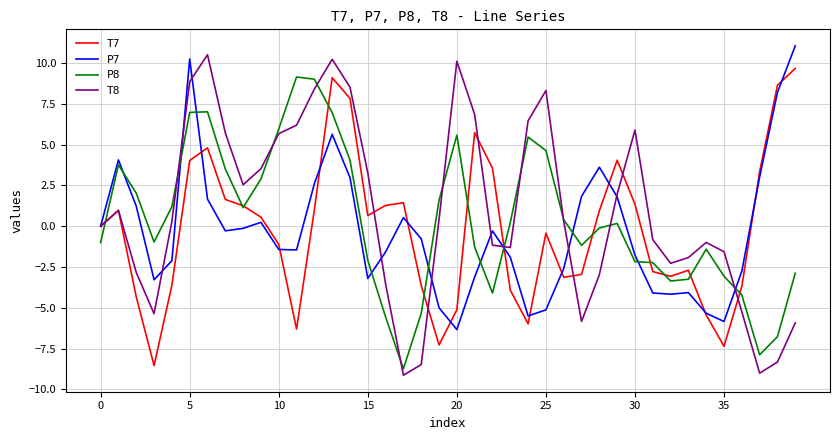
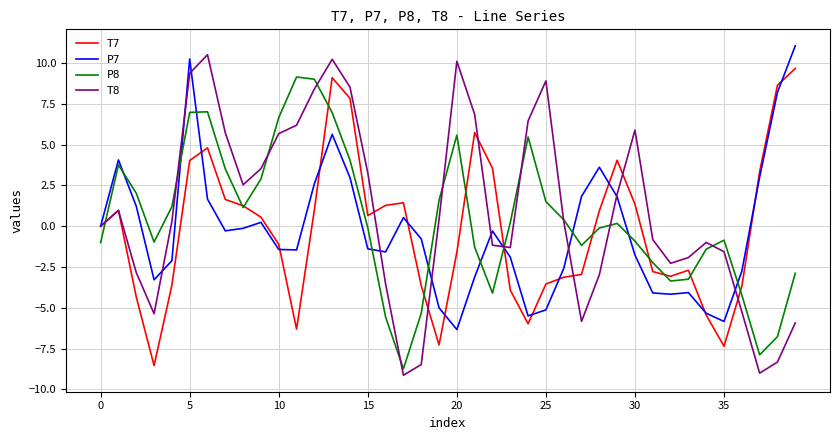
  {
    "T7": {
      "5": 4.0,
      "10": -1.1,
      "15": 0.7,
-     "20": -5.1,
-     "25": -0.4,
+     "20": -1.6,
+     "25": -3.5,
      "30": 1.3,
      "35": -7.4
    },
    "P7": {
      "5": 10.2,
      "10": -1.4,
-     "15": -3.2,
+     "15": -1.4,
      "20": -6.3,
      "25": -5.1,
      "30": -1.8,
      "35": -5.8
    },
    "P8": {
      "0": -1.0,
      "5": 7.0,
-     "10": 6.0,
-     "15": -2.1,
+     "10": 6.7,
+     "15": -0.1,
      "20": 5.6,
-     "25": 4.6,
-     "30": -2.2,
-     "35": -3.1
+     "25": 1.5,
+     "30": -0.9,
+     "35": -0.9
    },
    "T8": {
-     "5": 8.9,
+     "5": 9.4,
      "10": 5.7,
      "15": 3.3,
      "20": 10.1,
-     "25": 8.3,
+     "25": 8.9,
      "30": 5.9,
      "35": -1.6
    }
  }
